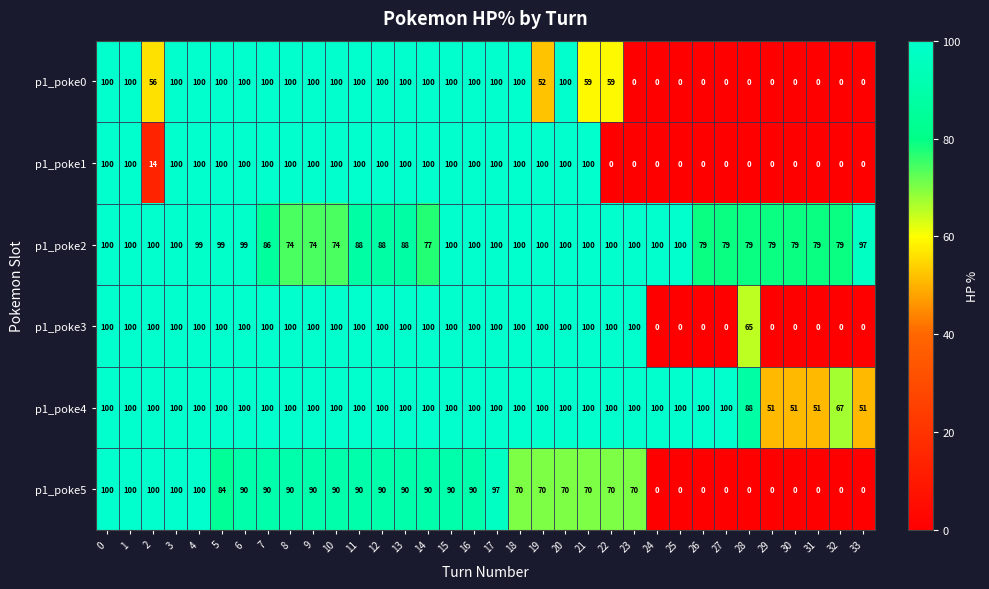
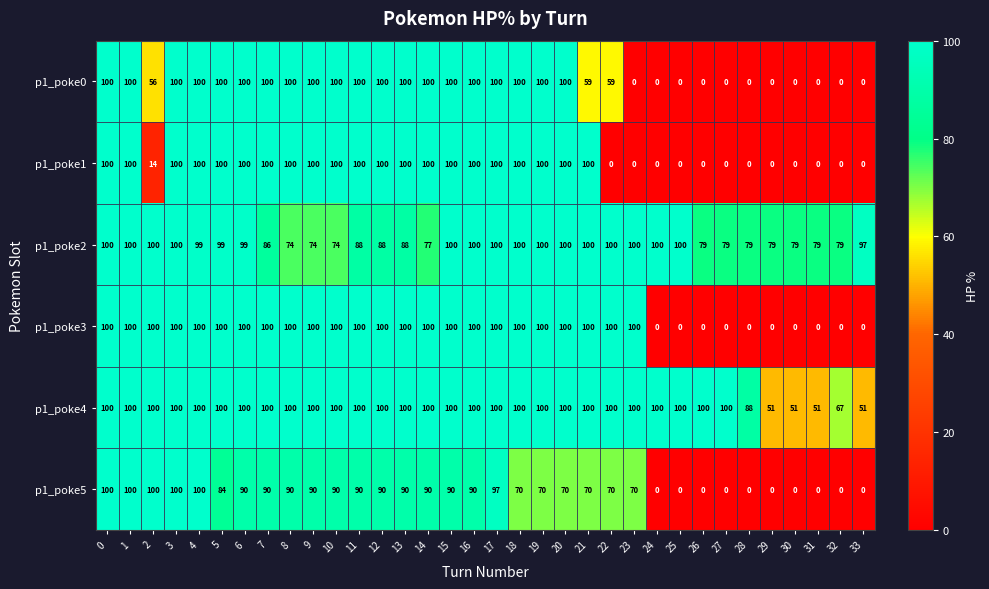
  {
    "p1_poke0": {
      "0": 100,
      "1": 100,
      "2": 56,
      "3": 100,
      "4": 100,
      "5": 100,
      "6": 100,
      "7": 100,
      "8": 100,
      "9": 100,
      "10": 100,
      "11": 100,
      "12": 100,
      "13": 100,
      "14": 100,
      "15": 100,
      "16": 100,
      "17": 100,
      "18": 100,
-     "19": 52,
+     "19": 100,
      "20": 100,
      "21": 59,
      "22": 59,
      "23": 0,
      "24": 0,
      "25": 0,
      "26": 0,
      "27": 0,
      "28": 0,
      "29": 0,
      "30": 0,
      "31": 0,
      "32": 0,
      "33": 0
    },
    "p1_poke3": {
      "0": 100,
      "1": 100,
      "2": 100,
      "3": 100,
      "4": 100,
      "5": 100,
      "6": 100,
      "7": 100,
      "8": 100,
      "9": 100,
      "10": 100,
      "11": 100,
      "12": 100,
      "13": 100,
      "14": 100,
      "15": 100,
      "16": 100,
      "17": 100,
      "18": 100,
      "19": 100,
      "20": 100,
      "21": 100,
      "22": 100,
      "23": 100,
      "24": 0,
      "25": 0,
      "26": 0,
      "27": 0,
-     "28": 65,
+     "28": 0,
      "29": 0,
      "30": 0,
      "31": 0,
      "32": 0,
      "33": 0
    }
  }
